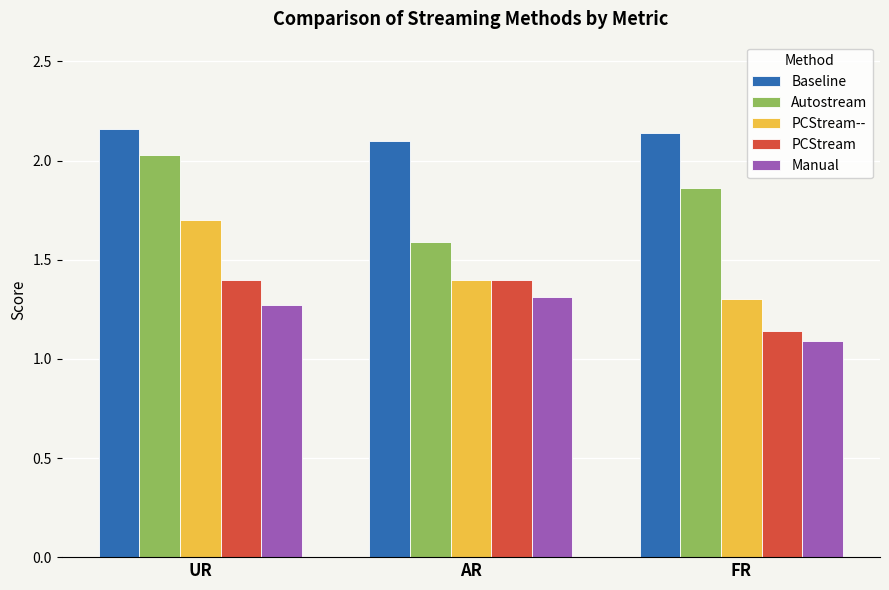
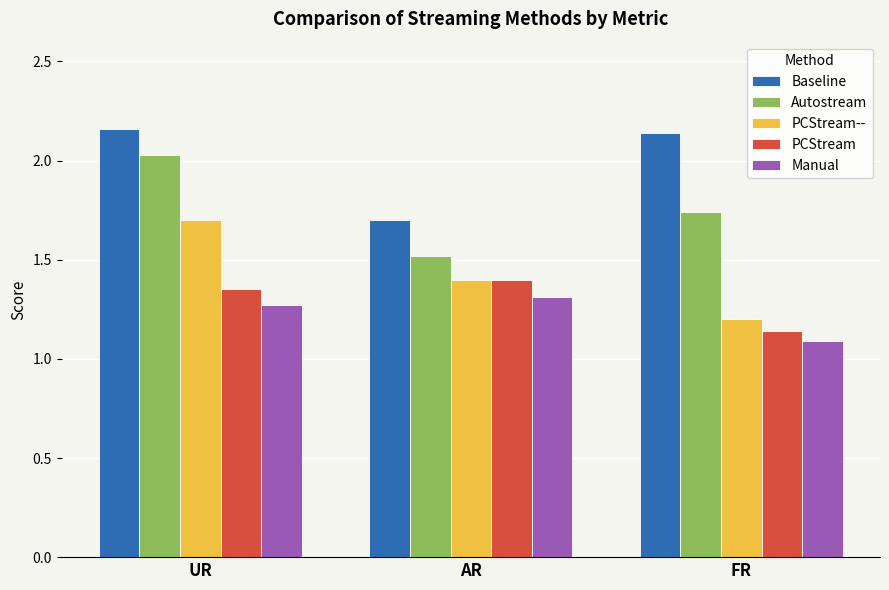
  {
    "Baseline": {
      "UR": 2.16,
-     "AR": 2.1,
+     "AR": 1.7,
      "FR": 2.14
    },
    "Autostream": {
      "UR": 2.03,
-     "AR": 1.59,
-     "FR": 1.86
+     "AR": 1.52,
+     "FR": 1.74
    },
    "PCStream--": {
      "UR": 1.7,
      "AR": 1.4,
-     "FR": 1.3
+     "FR": 1.2
    },
    "PCStream": {
-     "UR": 1.40,
+     "UR": 1.35,
      "AR": 1.40,
      "FR": 1.14
    },
    "Manual": {
      "UR": 1.27,
      "AR": 1.31,
      "FR": 1.09
    }
  }
